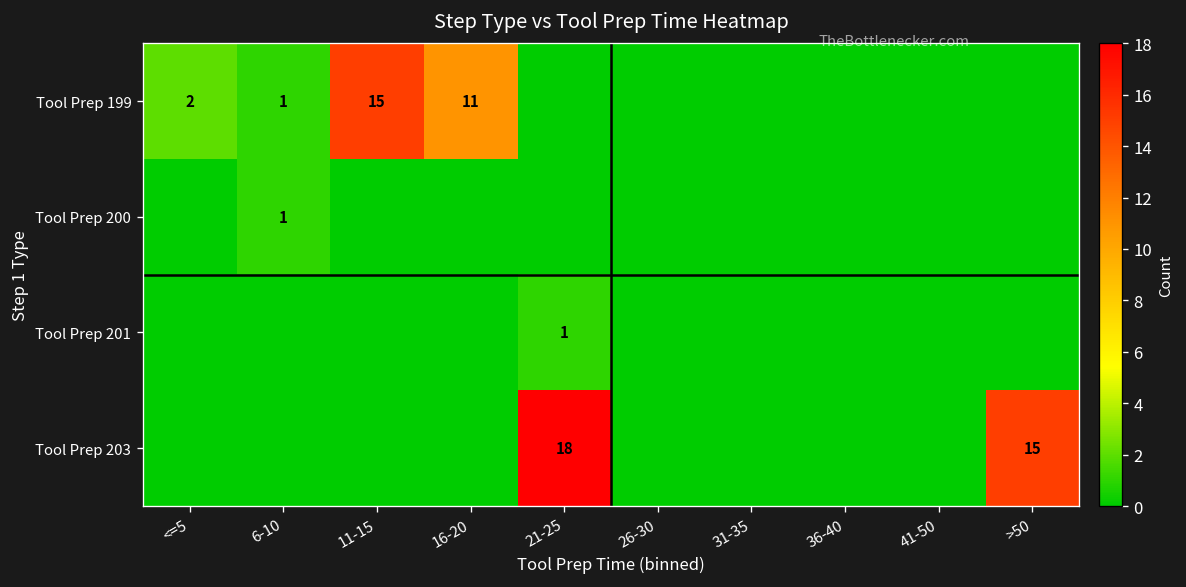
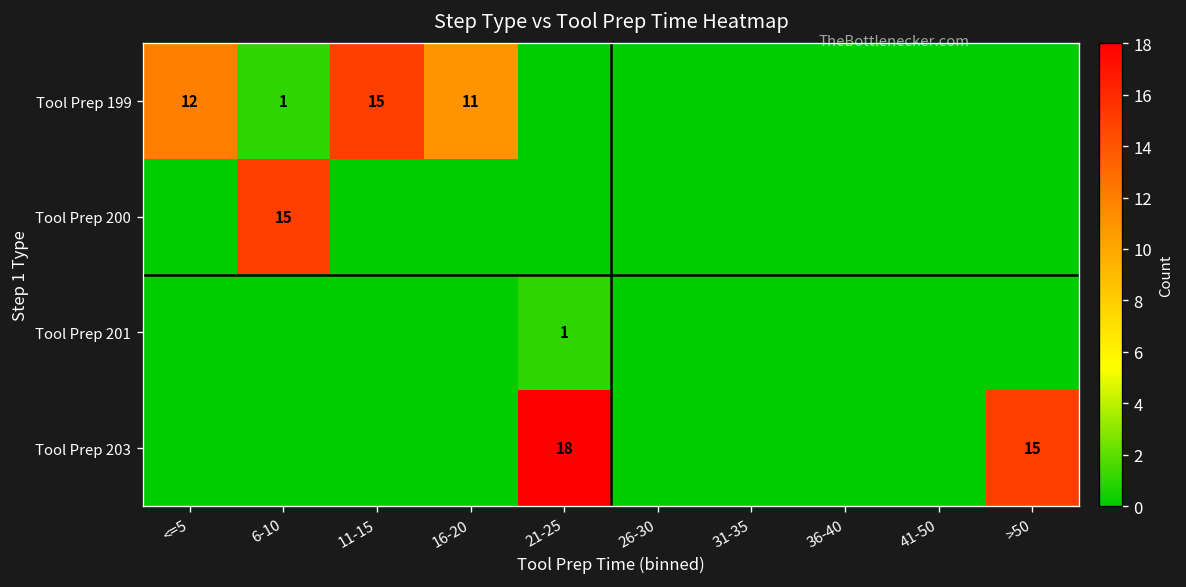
  {
    "Tool Prep 199": {
-     "<=5": 2,
+     "<=5": 12,
      "6-10": 1,
      "11-15": 15,
      "16-20": 11
    },
    "Tool Prep 200": {
-     "6-10": 1
+     "6-10": 15
    },
    "Tool Prep 201": {
      "21-25": 1
    },
    "Tool Prep 203": {
      "21-25": 18,
      ">50": 15
    }
  }
